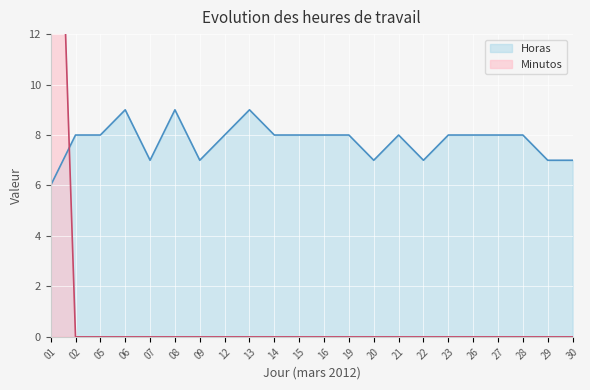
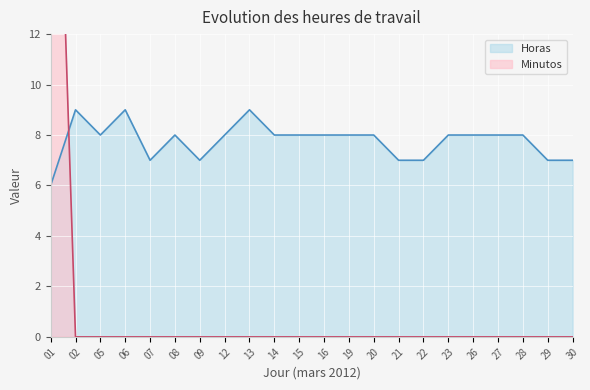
  {
    "Horas": {
      "01": 6,
-     "02": 8,
+     "02": 9,
      "05": 8,
      "06": 9,
      "07": 7,
-     "08": 9,
+     "08": 8,
      "09": 7,
      "12": 8,
      "13": 9,
      "14": 8,
      "15": 8,
      "16": 8,
      "19": 8,
-     "20": 7,
-     "21": 8,
+     "20": 8,
+     "21": 7,
      "22": 7,
      "23": 8,
      "26": 8,
      "27": 8,
      "28": 8,
      "29": 7,
      "30": 7
    },
    "Minutos": {
      "02": 0,
      "05": 0,
      "06": 0,
      "07": 0,
      "08": 0,
      "09": 0,
      "12": 0,
      "13": 0,
      "14": 0,
      "15": 0,
      "16": 0,
      "19": 0,
      "20": 0,
      "21": 0,
      "22": 0,
      "23": 0,
      "26": 0,
      "27": 0,
      "28": 0,
      "29": 0,
      "30": 0
    }
  }
